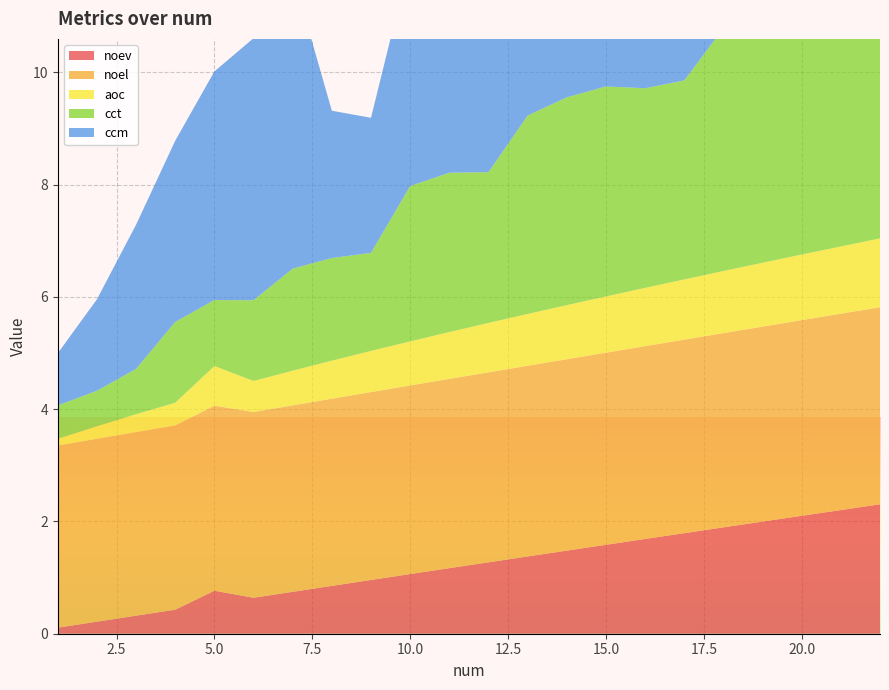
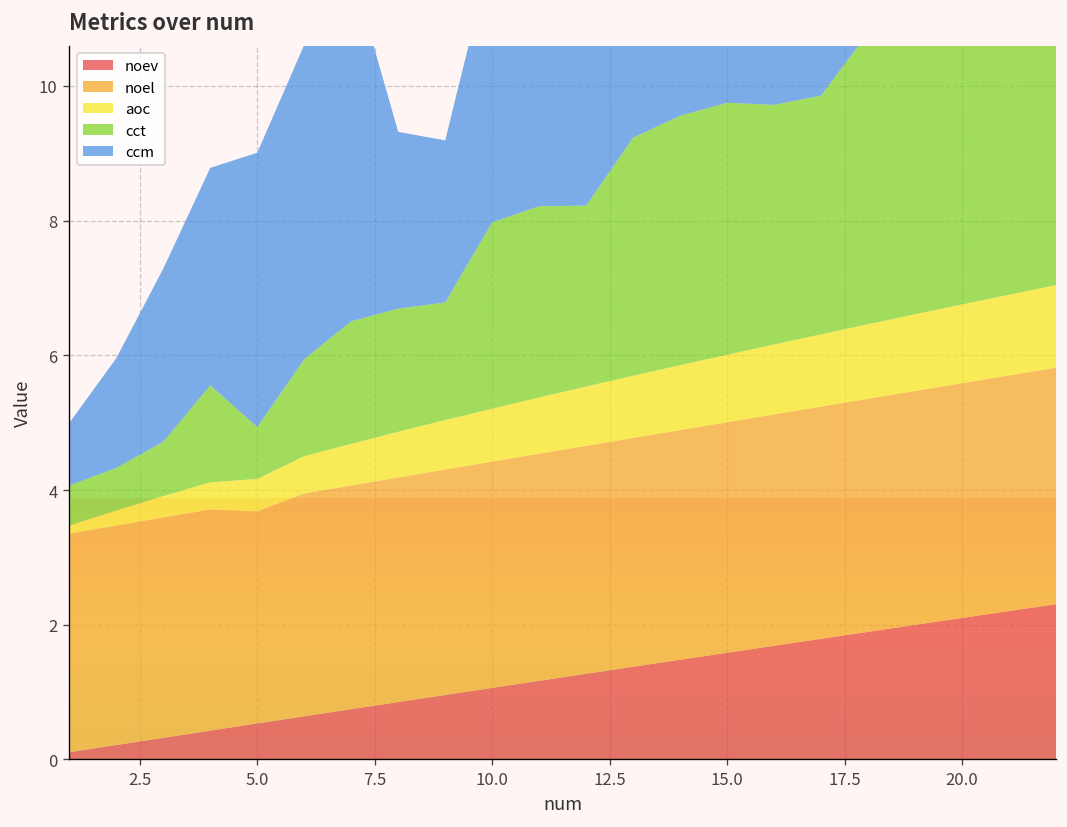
  {
    "noev": {
-     "5.0": 0.8,
+     "5.0": 0.5,
      "10.0": 1.1,
      "15.0": 1.6,
      "20.0": 2.1
    },
    "noel": {
-     "5.0": 3.3,
+     "5.0": 3.1,
      "10.0": 3.4,
      "15.0": 3.4,
      "20.0": 3.5
    },
    "aoc": {
-     "5.0": 0.7,
+     "5.0": 0.5,
      "10.0": 0.8,
      "15.0": 1.0,
      "20.0": 1.2
    },
    "cct": {
-     "5.0": 1.2,
+     "5.0": 0.8,
      "10.0": 2.8,
      "15.0": 3.7
    },
    "ccm": {
      "5.0": 4.1
    }
  }
